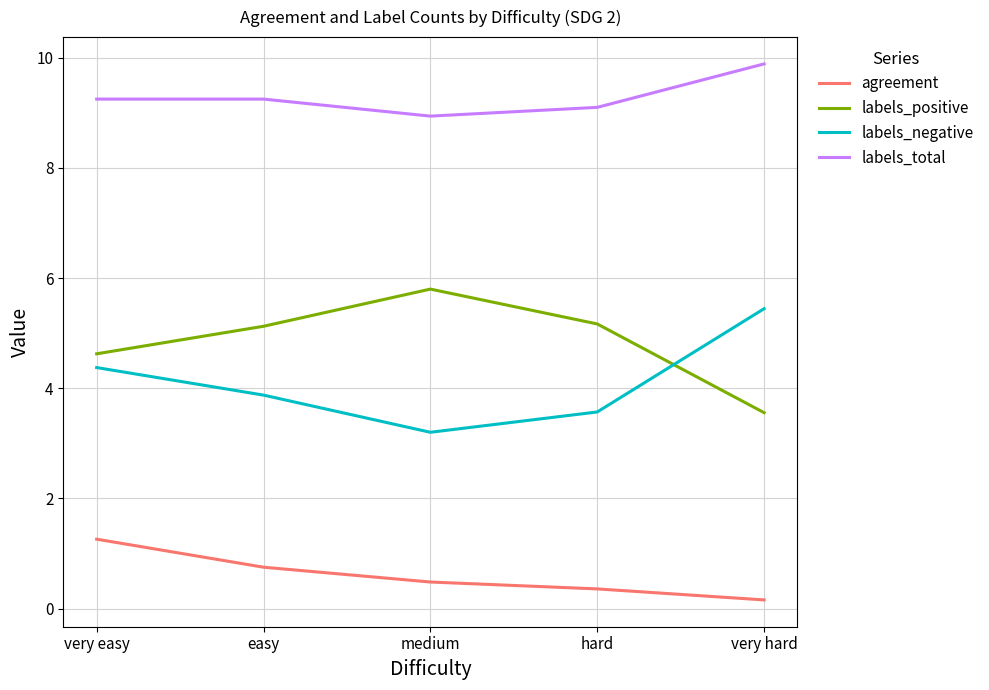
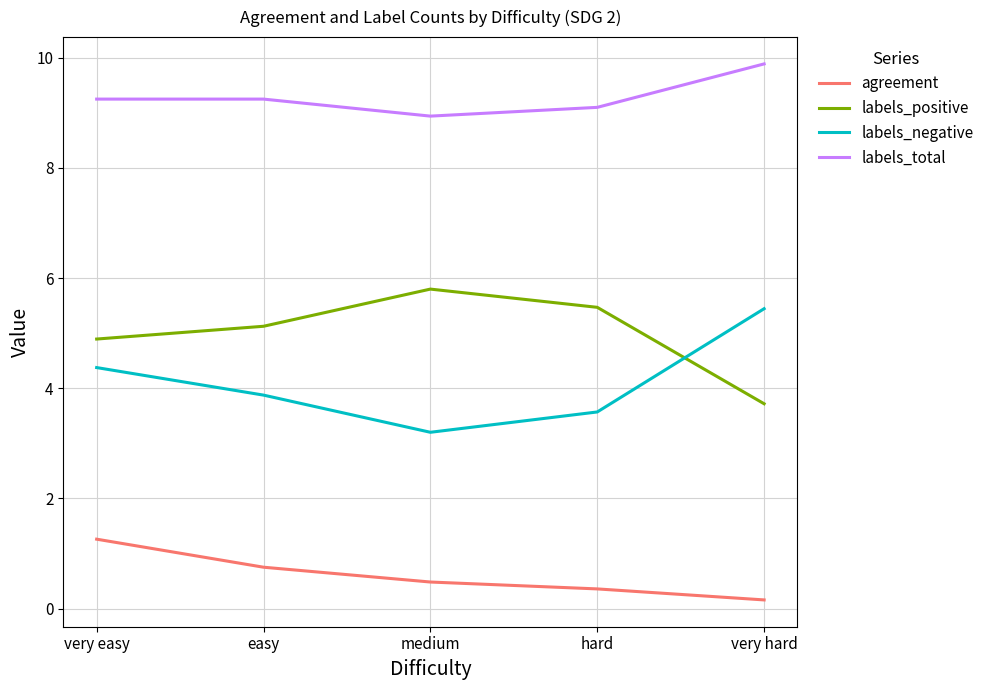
  {
    "agreement": {
      "very easy": 1.3,
      "easy": 0.8,
      "medium": 0.5,
      "hard": 0.4,
      "very hard": 0.2
    },
    "labels_positive": {
-     "very easy": 4.6,
+     "very easy": 4.9,
      "easy": 5.1,
      "medium": 5.8,
-     "hard": 5.2,
-     "very hard": 3.6
+     "hard": 5.5,
+     "very hard": 3.7
    },
    "labels_negative": {
      "very easy": 4.4,
      "easy": 3.9,
      "medium": 3.2,
      "hard": 3.6,
      "very hard": 5.4
    },
    "labels_total": {
      "very easy": 9.3,
      "easy": 9.3,
      "medium": 8.9,
      "hard": 9.1,
      "very hard": 9.9
    }
  }
